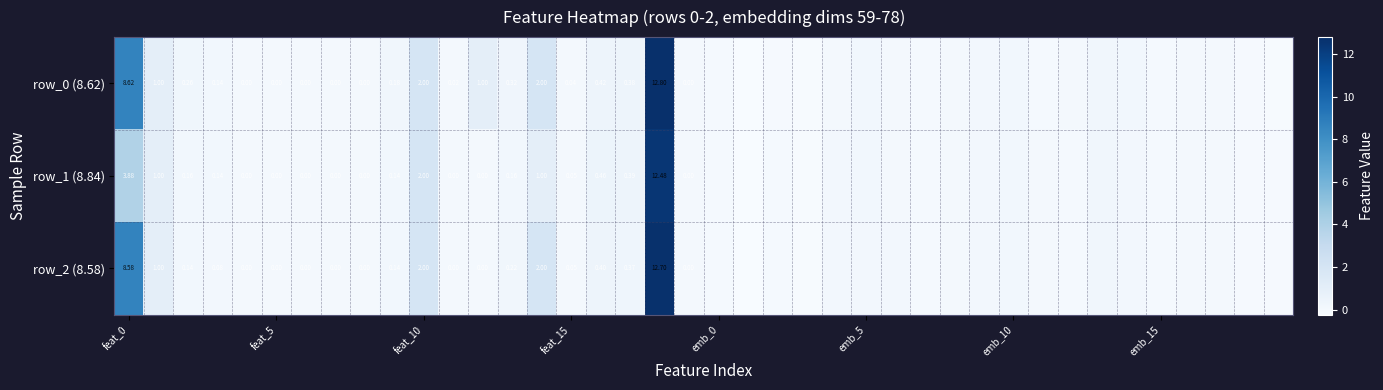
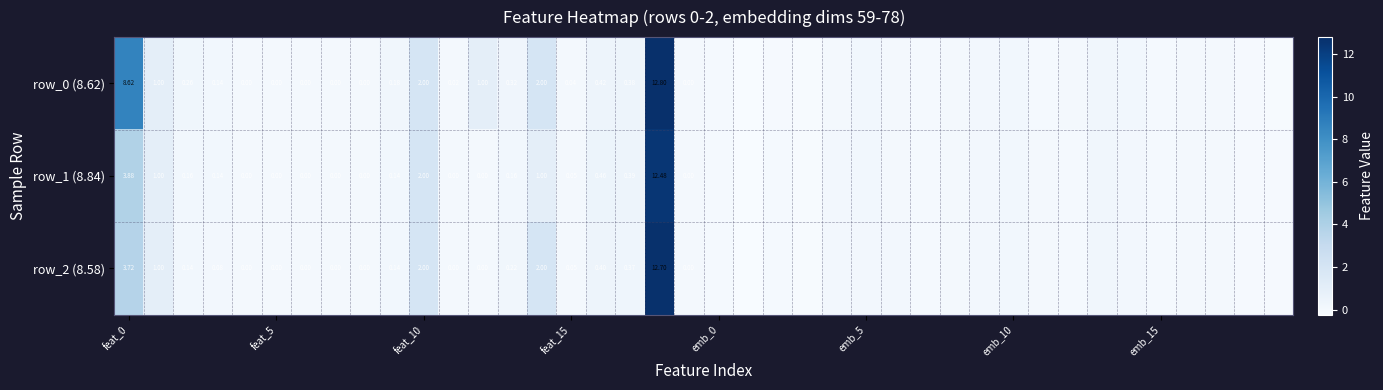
  {
    "row_0 (8.62)": {
      "feat_0": 8.62
    },
    "row_1 (8.84)": {
      "feat_0": 3.88
    },
    "row_2 (8.58)": {
-     "feat_0": 8.58
+     "feat_0": 3.72
    }
  }
